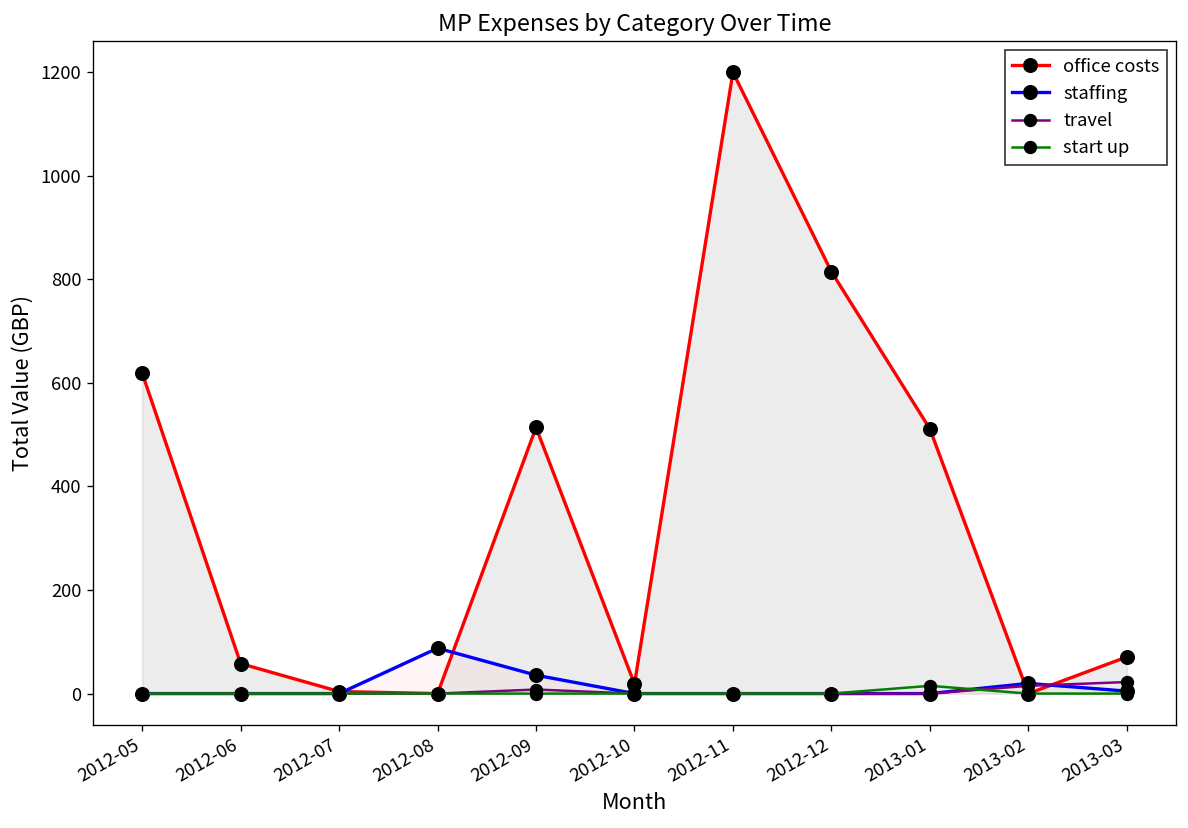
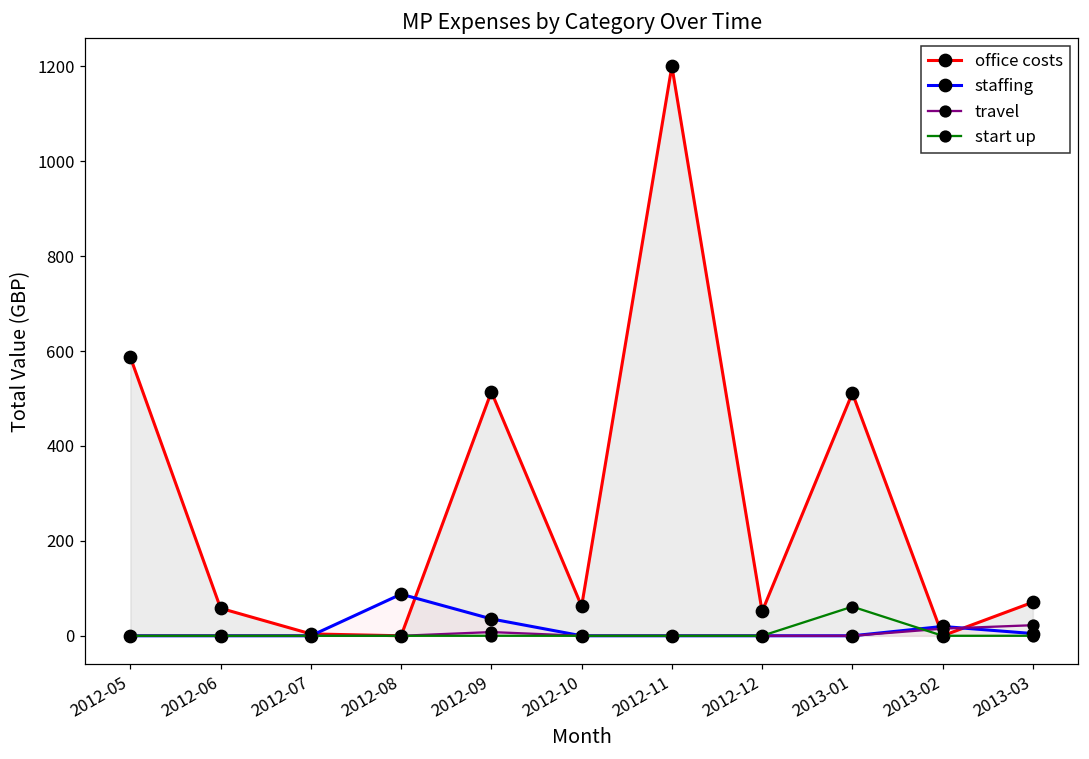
  {
    "office costs": {
-     "2012-05": 620,
+     "2012-05": 590,
      "2012-06": 60,
      "2012-09": 510,
-     "2012-10": 20,
+     "2012-10": 60,
      "2012-11": 1200,
-     "2012-12": 810,
+     "2012-12": 50,
      "2013-01": 510,
      "2013-03": 70
    },
    "staffing": {
      "2012-08": 90,
      "2012-09": 40
    },
    "travel": {
      "2012-09": 10,
      "2013-03": 20
    },
    "start up": {
      "2012-09": 0,
-     "2013-01": 20
+     "2013-01": 60
    }
  }
